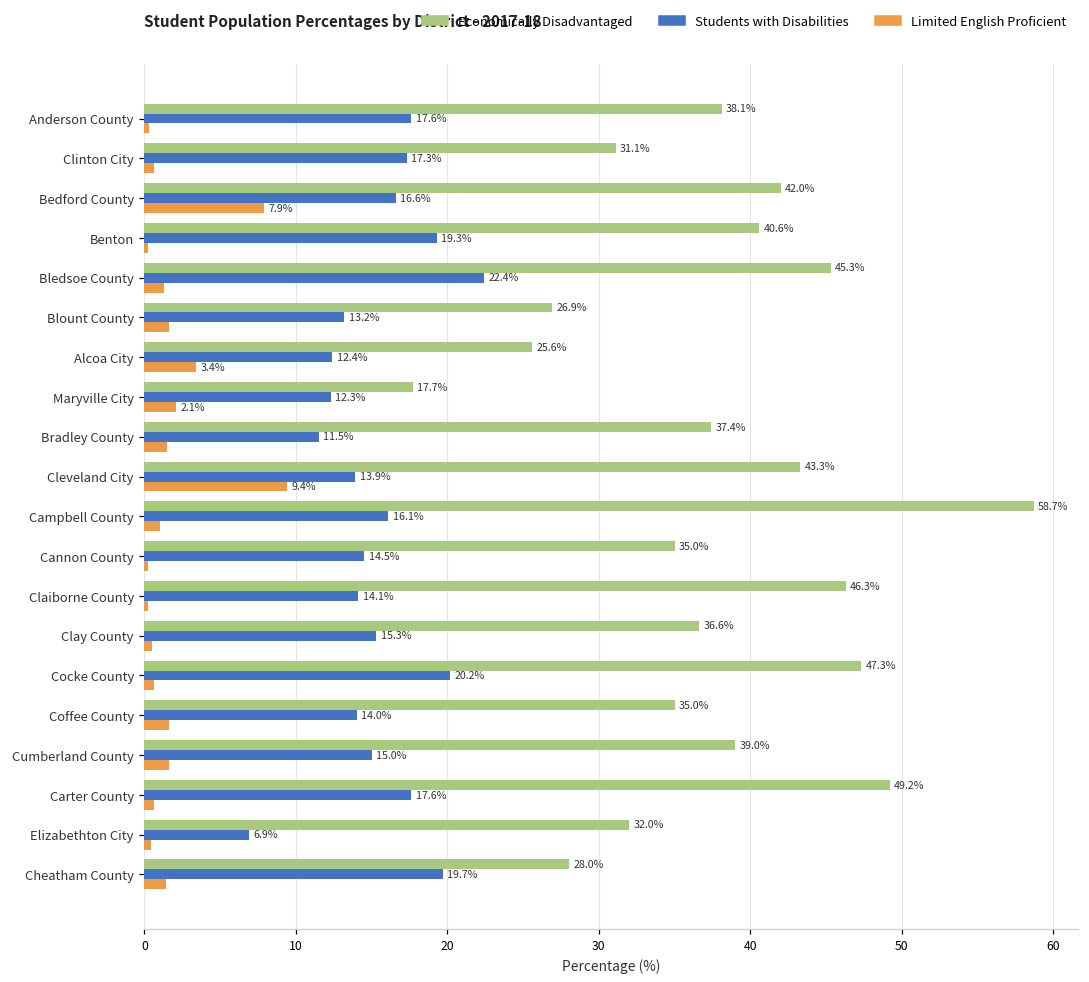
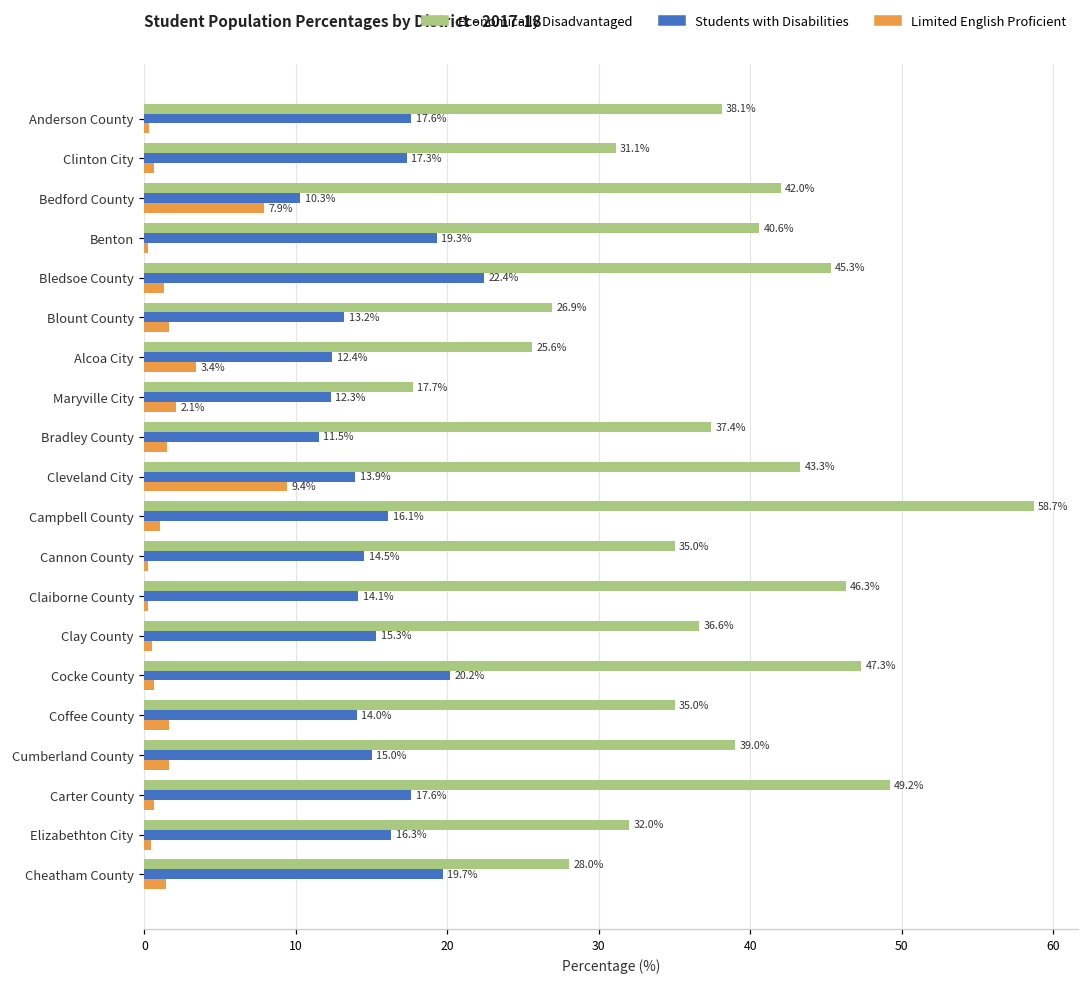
  {
    "Economically Disadvantaged": {
      "Anderson County": "38.1%",
      "Clinton City": "31.1%",
      "Bedford County": "42.0%",
      "Benton": "40.6%",
      "Bledsoe County": "45.3%",
      "Blount County": "26.9%",
      "Alcoa City": "25.6%",
      "Maryville City": "17.7%",
      "Bradley County": "37.4%",
      "Cleveland City": "43.3%",
      "Campbell County": "58.7%",
      "Cannon County": "35.0%",
      "Claiborne County": "46.3%",
      "Clay County": "36.6%",
      "Cocke County": "47.3%",
      "Coffee County": "35.0%",
      "Cumberland County": "39.0%",
      "Carter County": "49.2%",
      "Elizabethton City": "32.0%",
      "Cheatham County": "28.0%"
    },
    "Students with Disabilities": {
      "Anderson County": "17.6%",
      "Clinton City": "17.3%",
-     "Bedford County": "16.6%",
+     "Bedford County": "10.3%",
      "Benton": "19.3%",
      "Bledsoe County": "22.4%",
      "Blount County": "13.2%",
      "Alcoa City": "12.4%",
      "Maryville City": "12.3%",
      "Bradley County": "11.5%",
      "Cleveland City": "13.9%",
      "Campbell County": "16.1%",
      "Cannon County": "14.5%",
      "Claiborne County": "14.1%",
      "Clay County": "15.3%",
      "Cocke County": "20.2%",
      "Coffee County": "14.0%",
      "Cumberland County": "15.0%",
      "Carter County": "17.6%",
-     "Elizabethton City": "6.9%",
+     "Elizabethton City": "16.3%",
      "Cheatham County": "19.7%"
    },
    "Limited English Proficient": {
      "Bedford County": "7.9%",
      "Alcoa City": "3.4%",
      "Maryville City": "2.1%",
      "Cleveland City": "9.4%"
    }
  }
